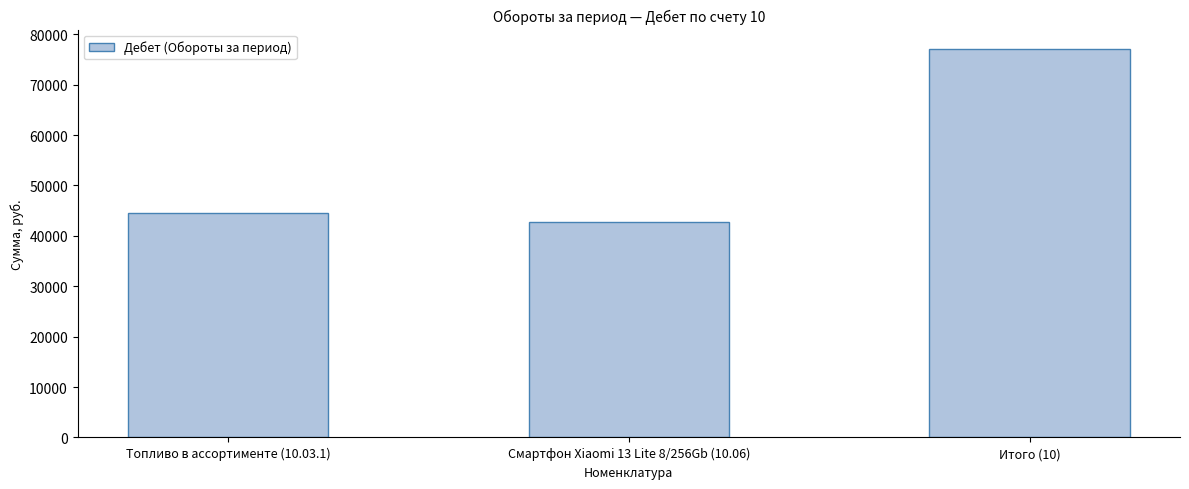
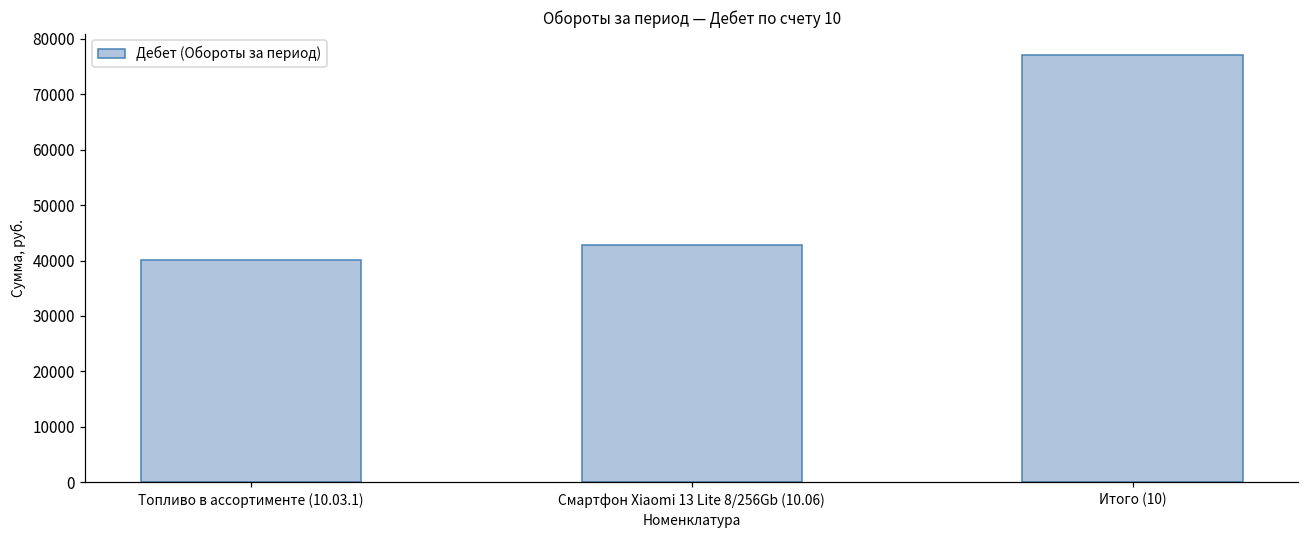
  {
-   "Топливо в ассортименте (10.03.1)": 45000,
+   "Топливо в ассортименте (10.03.1)": 40000,
    "Смартфон Xiaomi 13 Lite 8/256Gb (10.06)": 43000,
    "Итого (10)": 77000
  }
